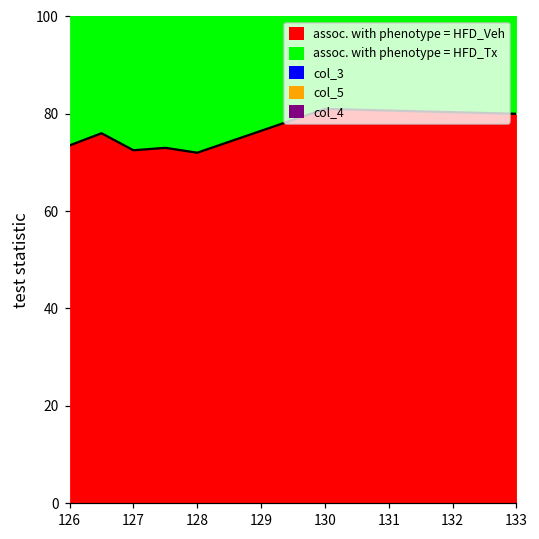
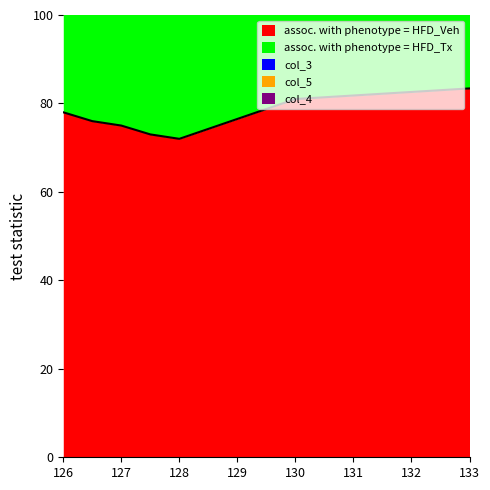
  {
    "assoc. with phenotype = HFD_Veh": {
-     "126": 74,
-     "127": 73,
+     "126": 78,
+     "127": 75,
      "128": 72,
-     "133": 80
+     "133": 83
    }
  }
